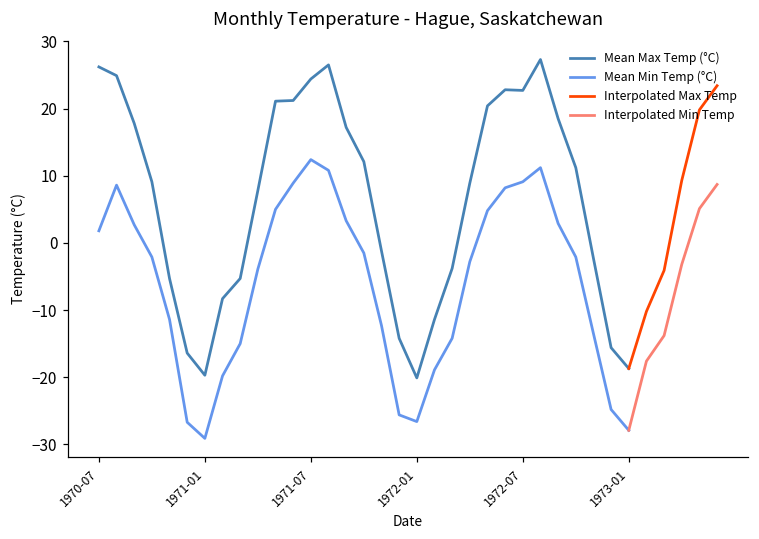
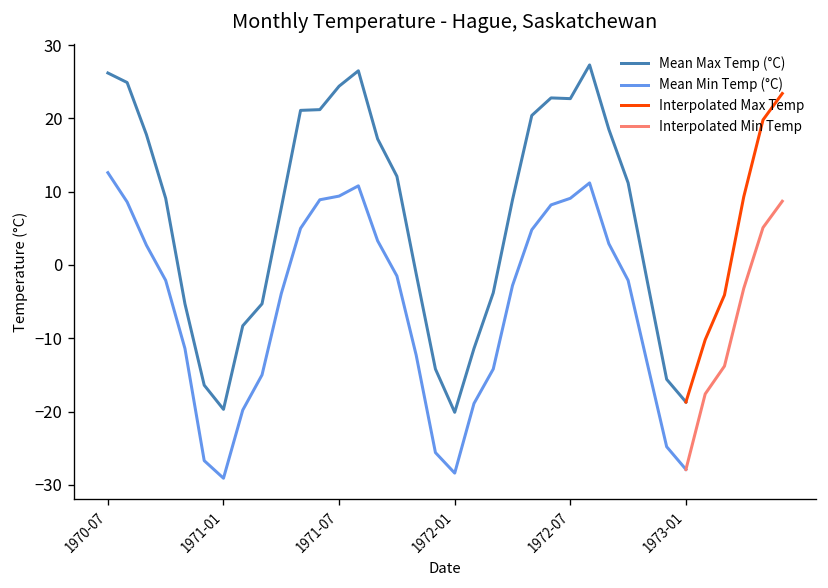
  {
    "Mean Max Temp (°C)": {
      "1970-07": 26,
      "1971-01": -20,
      "1971-07": 24,
      "1972-01": -20,
      "1972-07": 23
    },
    "Mean Min Temp (°C)": {
-     "1970-07": 2,
+     "1970-07": 13,
      "1971-01": -29,
-     "1971-07": 12,
-     "1972-01": -27,
+     "1971-07": 9,
+     "1972-01": -28,
      "1972-07": 9
    }
  }
